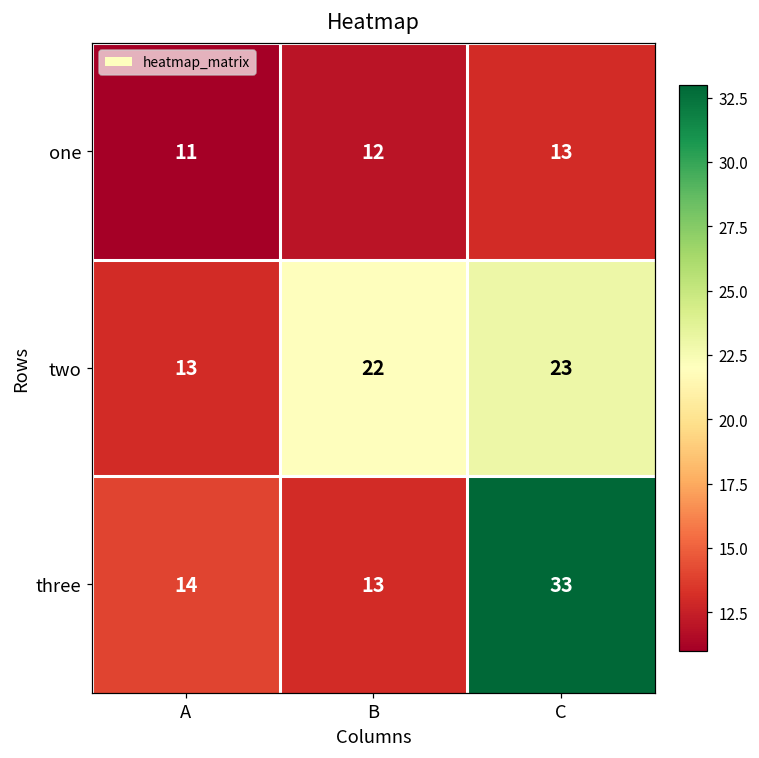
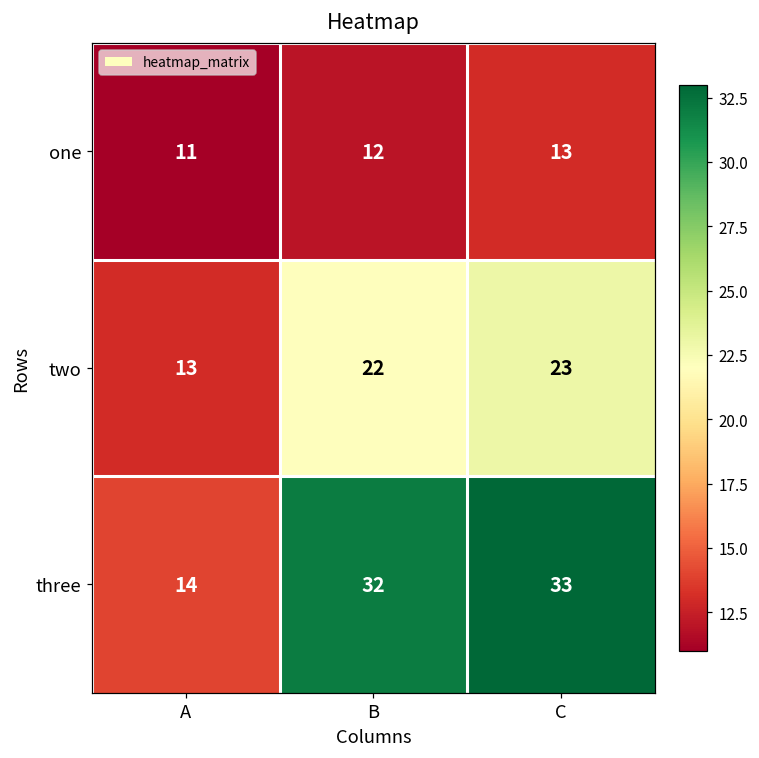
  {
    "one": {
      "A": 11,
      "B": 12,
      "C": 13
    },
    "two": {
      "A": 13,
      "B": 22,
      "C": 23
    },
    "three": {
      "A": 14,
-     "B": 13,
+     "B": 32,
      "C": 33
    }
  }
